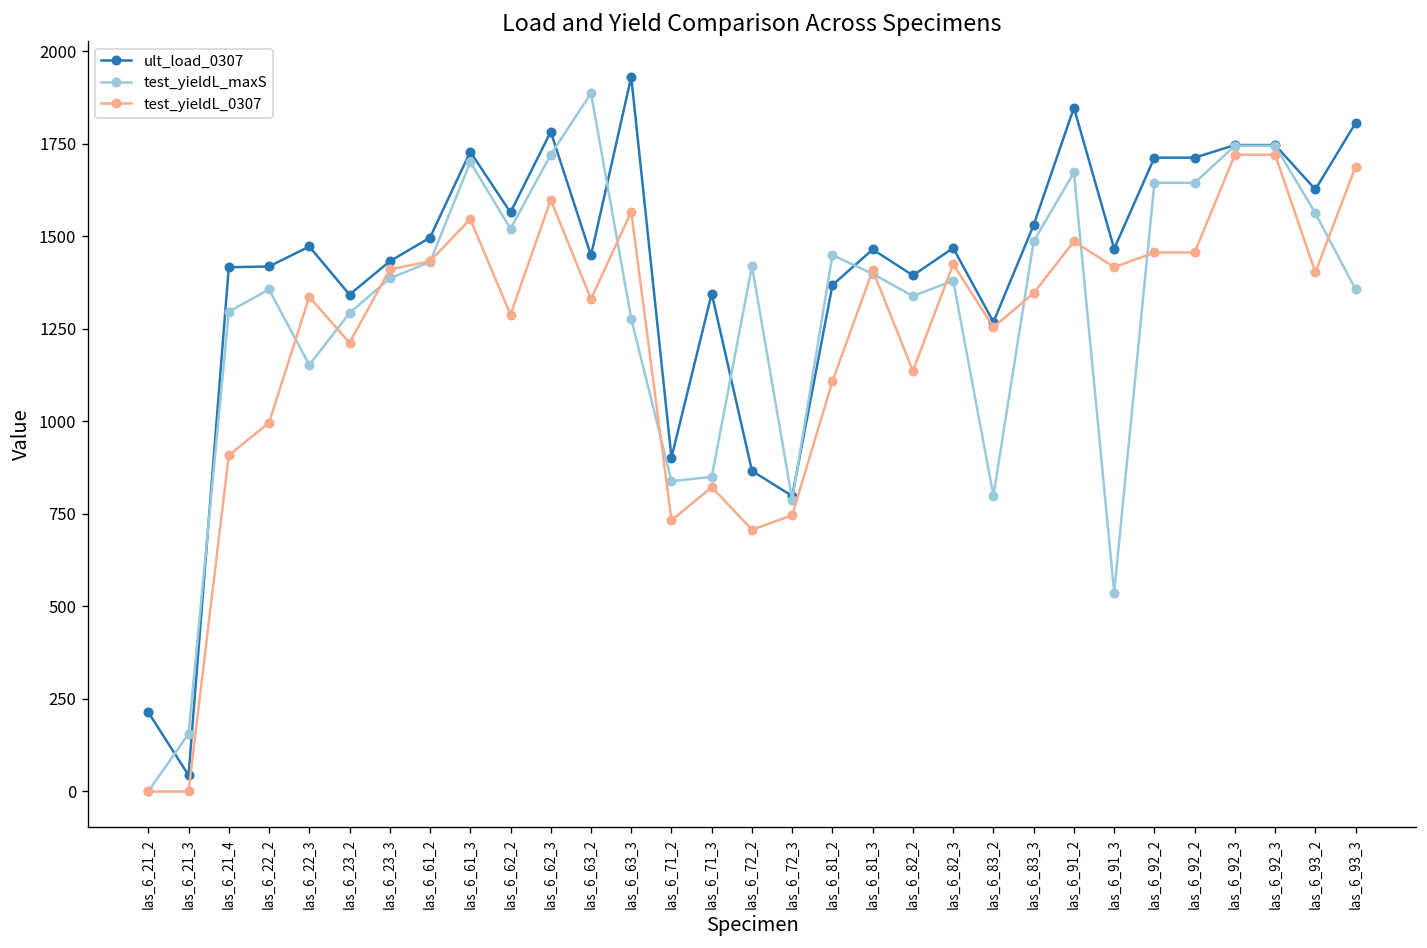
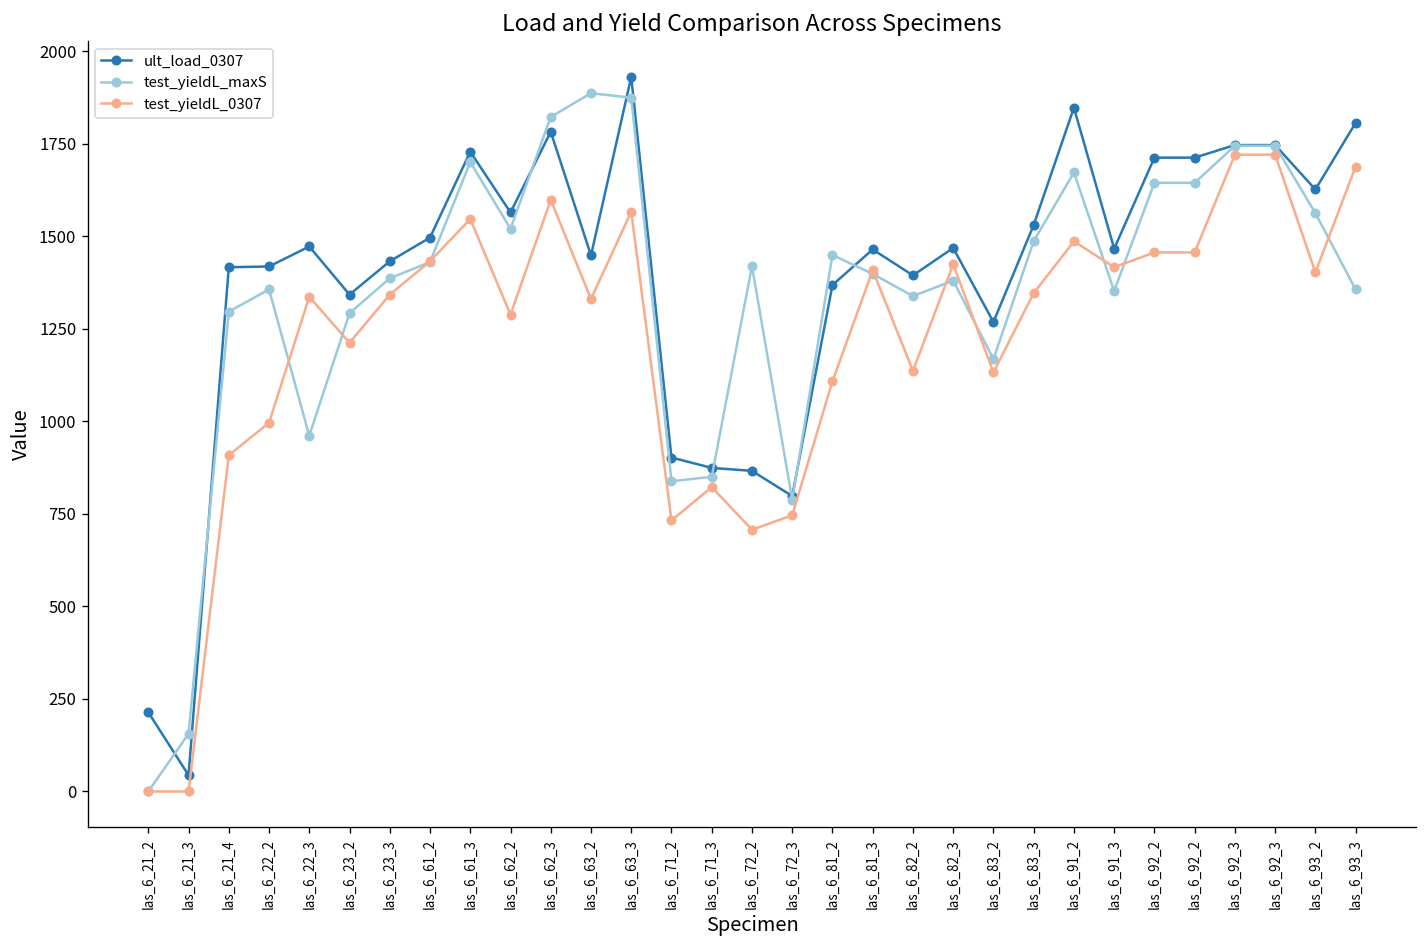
  {
    "ult_load_0307": {
      "las_6_21_2": 210,
      "las_6_21_3": 40,
      "las_6_21_4": 1420,
      "las_6_22_2": 1420,
      "las_6_22_3": 1470,
      "las_6_23_2": 1340,
      "las_6_23_3": 1430,
      "las_6_61_2": 1500,
      "las_6_61_3": 1730,
      "las_6_62_2": 1560,
      "las_6_62_3": 1780,
      "las_6_63_2": 1450,
      "las_6_63_3": 1930,
      "las_6_71_2": 900,
-     "las_6_71_3": 1350,
+     "las_6_71_3": 870,
      "las_6_72_2": 870,
      "las_6_72_3": 800,
      "las_6_81_2": 1370,
      "las_6_81_3": 1460,
      "las_6_82_2": 1390,
      "las_6_82_3": 1470,
      "las_6_83_2": 1270,
      "las_6_83_3": 1530,
      "las_6_91_2": 1850,
      "las_6_91_3": 1470,
      "las_6_93_2": 1630,
      "las_6_93_3": 1810
    },
    "test_yieldL_maxS": {
      "las_6_21_3": 160,
      "las_6_21_4": 1300,
      "las_6_22_2": 1360,
-     "las_6_22_3": 1150,
+     "las_6_22_3": 960,
      "las_6_23_2": 1290,
      "las_6_23_3": 1390,
      "las_6_61_3": 1700,
      "las_6_62_2": 1520,
-     "las_6_62_3": 1720,
+     "las_6_62_3": 1820,
      "las_6_63_2": 1890,
-     "las_6_63_3": 1280,
+     "las_6_63_3": 1870,
      "las_6_71_2": 840,
      "las_6_71_3": 850,
      "las_6_72_2": 1420,
      "las_6_72_3": 790,
      "las_6_81_2": 1450,
      "las_6_81_3": 1400,
      "las_6_82_2": 1340,
      "las_6_82_3": 1380,
-     "las_6_83_2": 800,
+     "las_6_83_2": 1170,
      "las_6_83_3": 1490,
      "las_6_91_2": 1670,
-     "las_6_91_3": 540,
+     "las_6_91_3": 1350,
      "las_6_93_2": 1560,
      "las_6_93_3": 1360
    },
    "test_yieldL_0307": {
      "las_6_21_3": 0,
      "las_6_21_4": 910,
      "las_6_22_2": 1000,
      "las_6_22_3": 1340,
      "las_6_23_2": 1210,
-     "las_6_23_3": 1410,
+     "las_6_23_3": 1340,
      "las_6_61_3": 1550,
      "las_6_62_2": 1290,
      "las_6_62_3": 1600,
      "las_6_63_2": 1330,
      "las_6_63_3": 1570,
      "las_6_71_2": 730,
      "las_6_71_3": 820,
      "las_6_72_2": 710,
      "las_6_72_3": 750,
      "las_6_81_2": 1110,
      "las_6_81_3": 1410,
      "las_6_82_2": 1140,
      "las_6_82_3": 1420,
-     "las_6_83_2": 1250,
+     "las_6_83_2": 1130,
      "las_6_83_3": 1350,
      "las_6_91_2": 1490,
      "las_6_91_3": 1420,
      "las_6_93_2": 1400,
      "las_6_93_3": 1690
    }
  }
